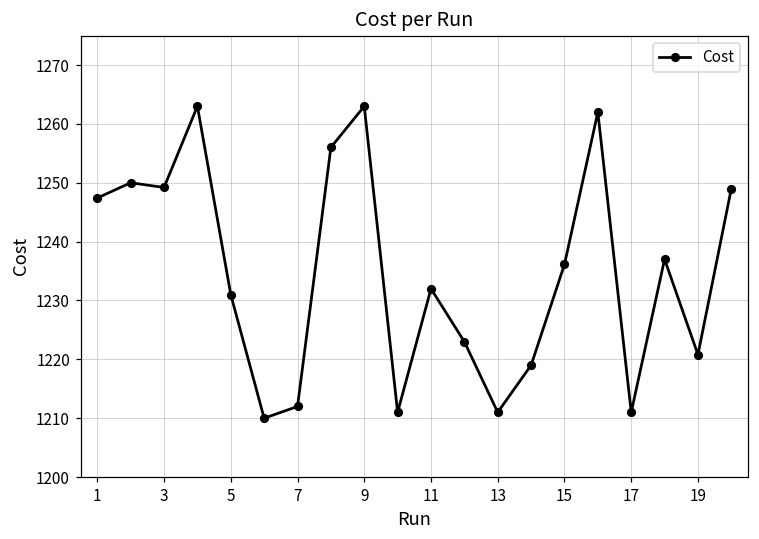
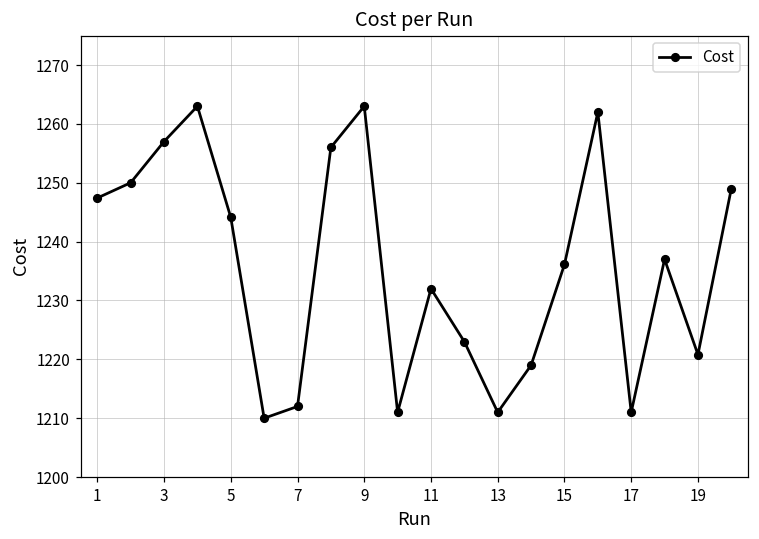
  {
    "1": 1247,
-   "3": 1249,
-   "5": 1231,
+   "3": 1257,
+   "5": 1244,
    "7": 1212,
    "9": 1263,
    "11": 1232,
    "13": 1211,
    "15": 1236,
    "17": 1211,
    "19": 1221
  }
